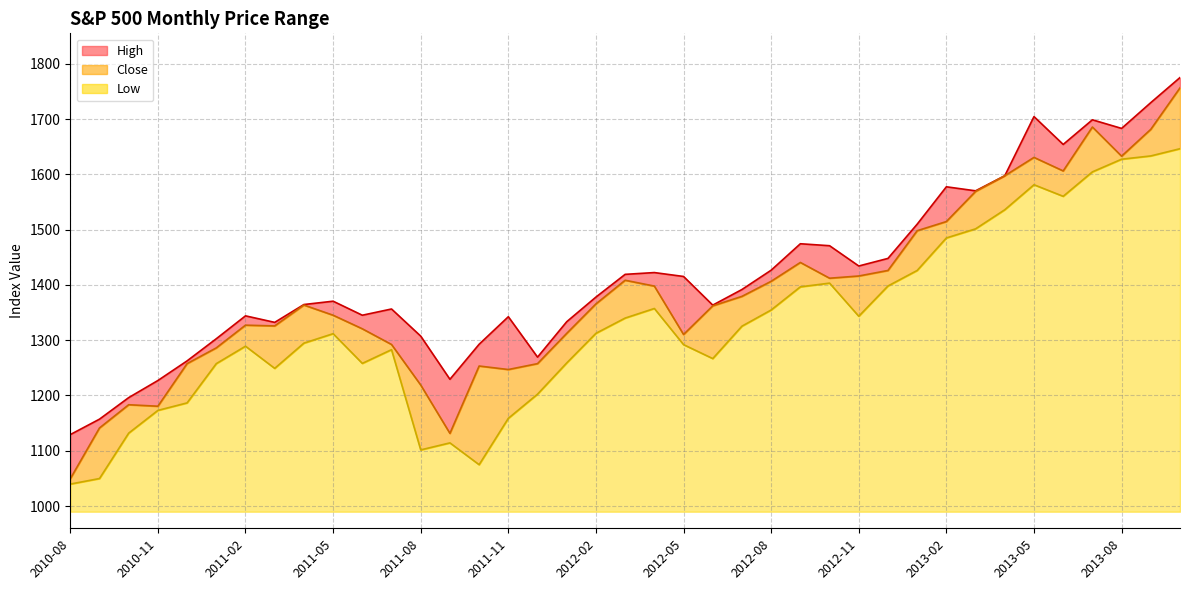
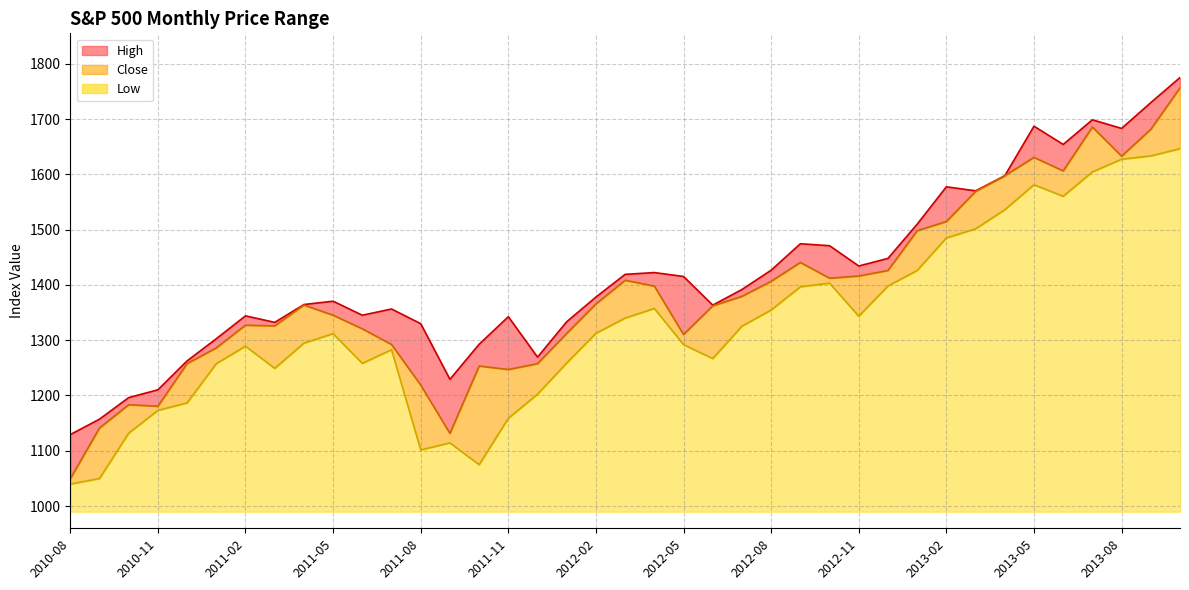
  {
    "High": {
      "2010-08": 1130,
-     "2010-11": 1230,
+     "2010-11": 1210,
      "2011-02": 1340,
      "2011-05": 1370,
-     "2011-08": 1310,
+     "2011-08": 1330,
      "2011-11": 1340,
      "2012-02": 1380,
      "2012-05": 1420,
      "2012-08": 1430,
      "2012-11": 1430,
      "2013-02": 1580,
-     "2013-05": 1700,
+     "2013-05": 1690,
      "2013-08": 1680
    }
  }
